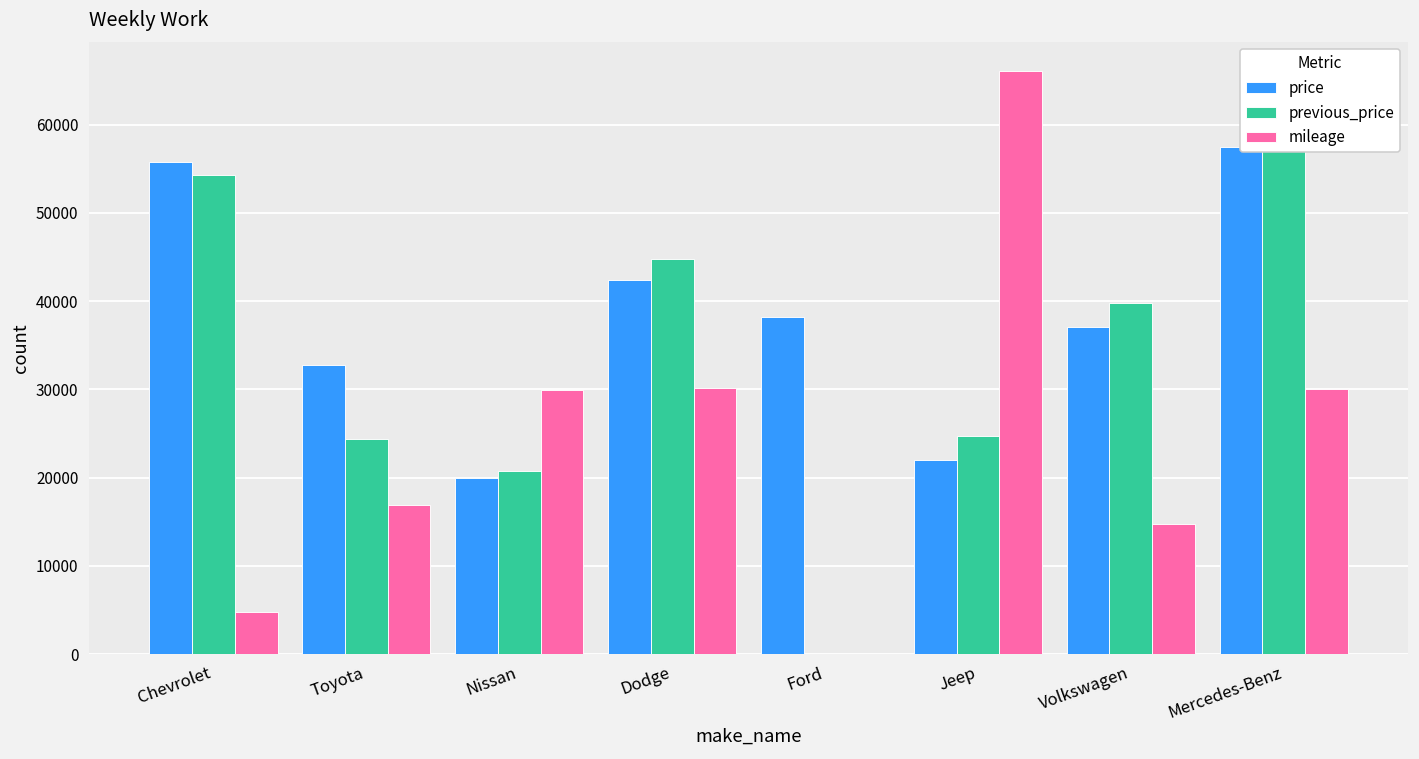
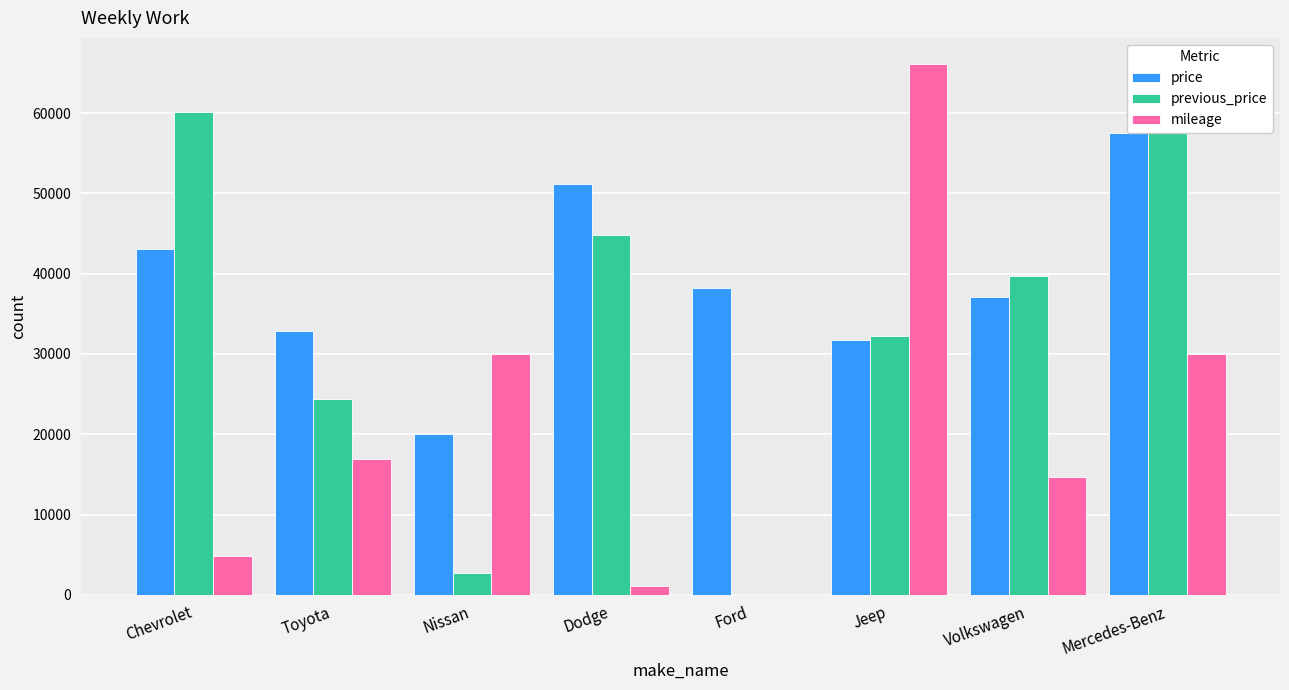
  {
    "price": {
-     "Chevrolet": 56000,
+     "Chevrolet": 43000,
      "Toyota": 33000,
      "Nissan": 20000,
-     "Dodge": 42000,
+     "Dodge": 51000,
      "Ford": 38000,
-     "Jeep": 22000,
+     "Jeep": 32000,
      "Volkswagen": 37000,
      "Mercedes-Benz": 57000
    },
    "previous_price": {
-     "Chevrolet": 54000,
+     "Chevrolet": 60000,
      "Toyota": 24000,
-     "Nissan": 21000,
+     "Nissan": 3000,
      "Dodge": 45000,
      "Ford": 0,
-     "Jeep": 25000,
+     "Jeep": 32000,
      "Volkswagen": 40000
    },
    "mileage": {
      "Chevrolet": 5000,
      "Toyota": 17000,
      "Nissan": 30000,
-     "Dodge": 30000,
+     "Dodge": 1000,
      "Ford": 0,
      "Jeep": 66000,
      "Volkswagen": 15000,
      "Mercedes-Benz": 30000
    }
  }
